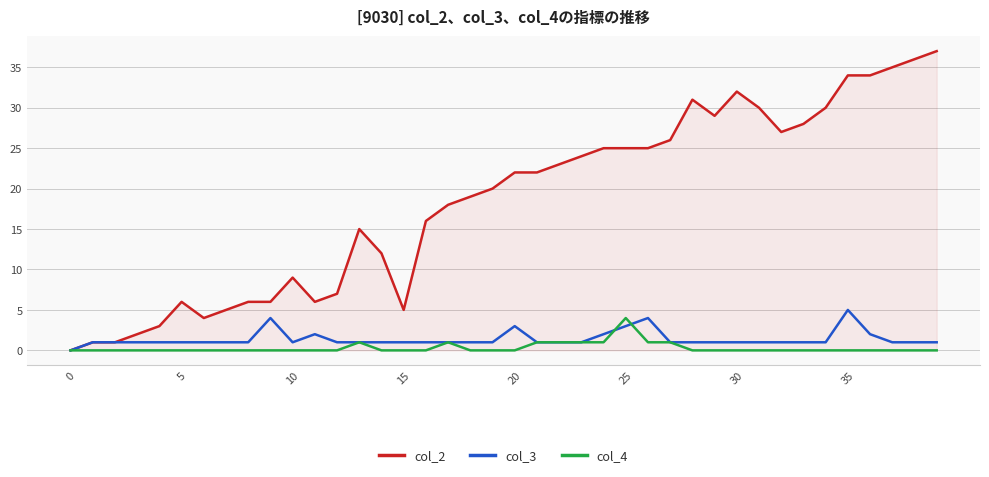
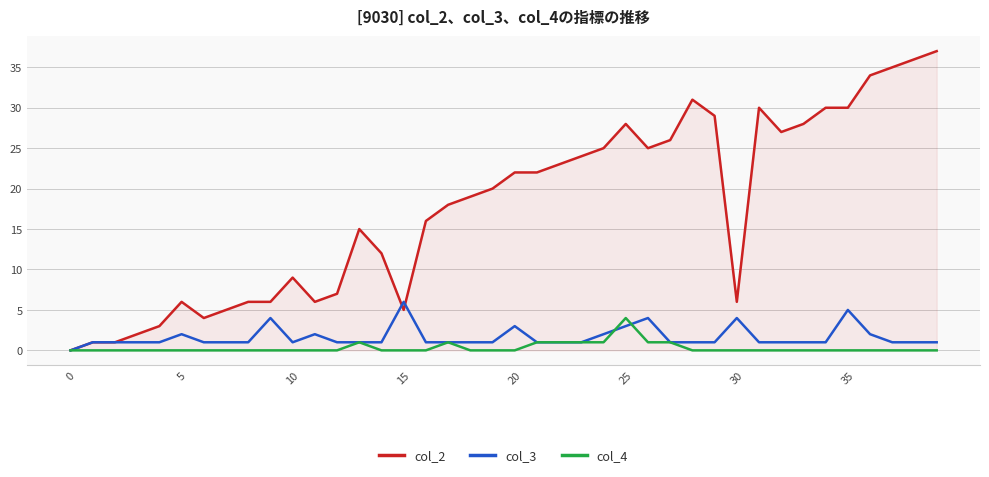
  {
    "col_2": {
      "5": 6,
      "10": 9,
      "15": 5,
      "20": 22,
-     "25": 25,
-     "30": 32,
-     "35": 34
+     "25": 28,
+     "30": 6,
+     "35": 30
    },
    "col_3": {
-     "5": 1,
+     "5": 2,
      "10": 1,
-     "15": 1,
+     "15": 6,
      "20": 3,
      "25": 3,
-     "30": 1,
+     "30": 4,
      "35": 5
    },
    "col_4": {
      "5": 0,
      "10": 0,
      "15": 0,
      "20": 0,
      "25": 4,
      "30": 0,
      "35": 0
    }
  }
